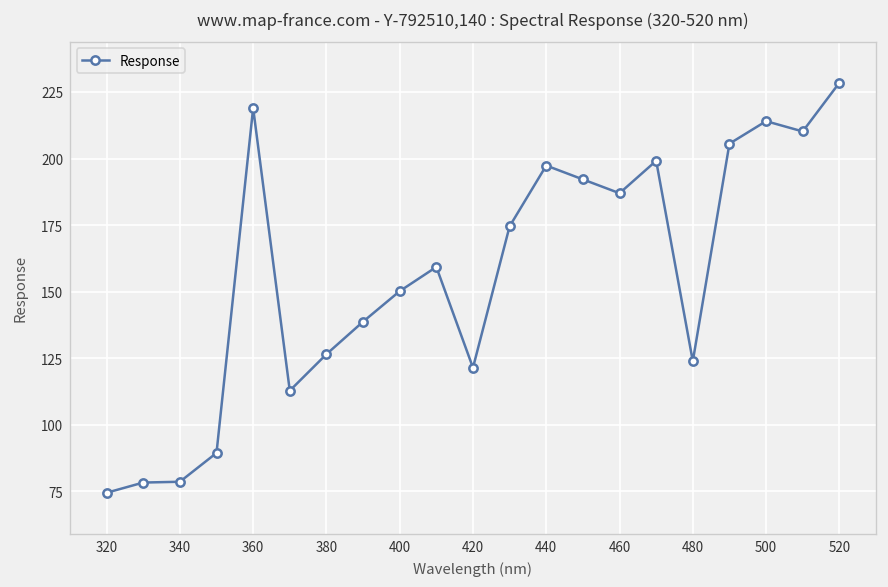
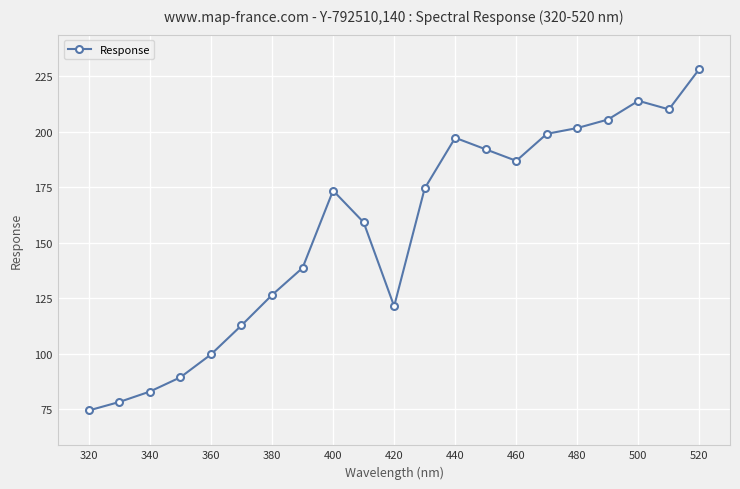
  {
    "320": 74,
-   "340": 79,
-   "360": 219,
+   "340": 83,
+   "360": 100,
    "380": 126,
-   "400": 150,
+   "400": 174,
    "420": 121,
    "440": 197,
    "460": 187,
-   "480": 124,
+   "480": 202,
    "500": 214,
    "520": 228
  }
